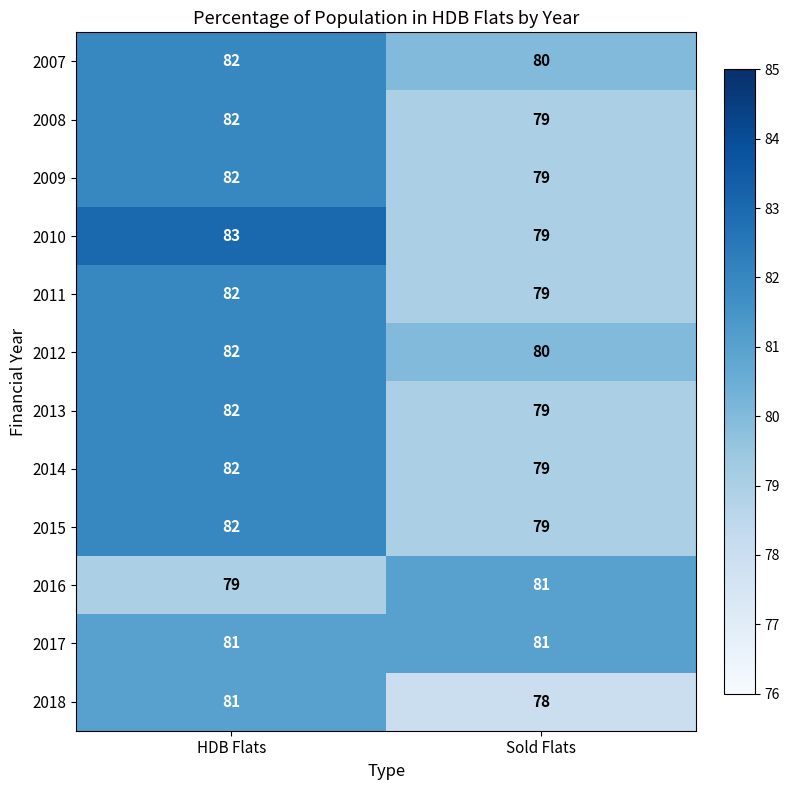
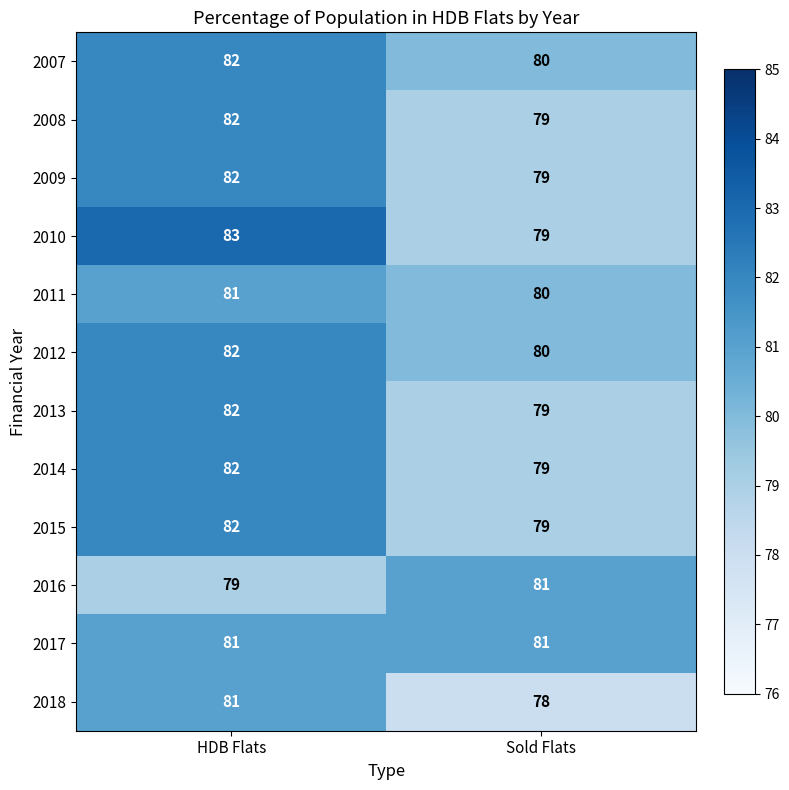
  {
    "2007": {
      "HDB Flats": 82,
      "Sold Flats": 80
    },
    "2008": {
      "HDB Flats": 82,
      "Sold Flats": 79
    },
    "2009": {
      "HDB Flats": 82,
      "Sold Flats": 79
    },
    "2010": {
      "HDB Flats": 83,
      "Sold Flats": 79
    },
    "2011": {
-     "HDB Flats": 82,
-     "Sold Flats": 79
+     "HDB Flats": 81,
+     "Sold Flats": 80
    },
    "2012": {
      "HDB Flats": 82,
      "Sold Flats": 80
    },
    "2013": {
      "HDB Flats": 82,
      "Sold Flats": 79
    },
    "2014": {
      "HDB Flats": 82,
      "Sold Flats": 79
    },
    "2015": {
      "HDB Flats": 82,
      "Sold Flats": 79
    },
    "2016": {
      "HDB Flats": 79,
      "Sold Flats": 81
    },
    "2017": {
      "HDB Flats": 81,
      "Sold Flats": 81
    },
    "2018": {
      "HDB Flats": 81,
      "Sold Flats": 78
    }
  }
